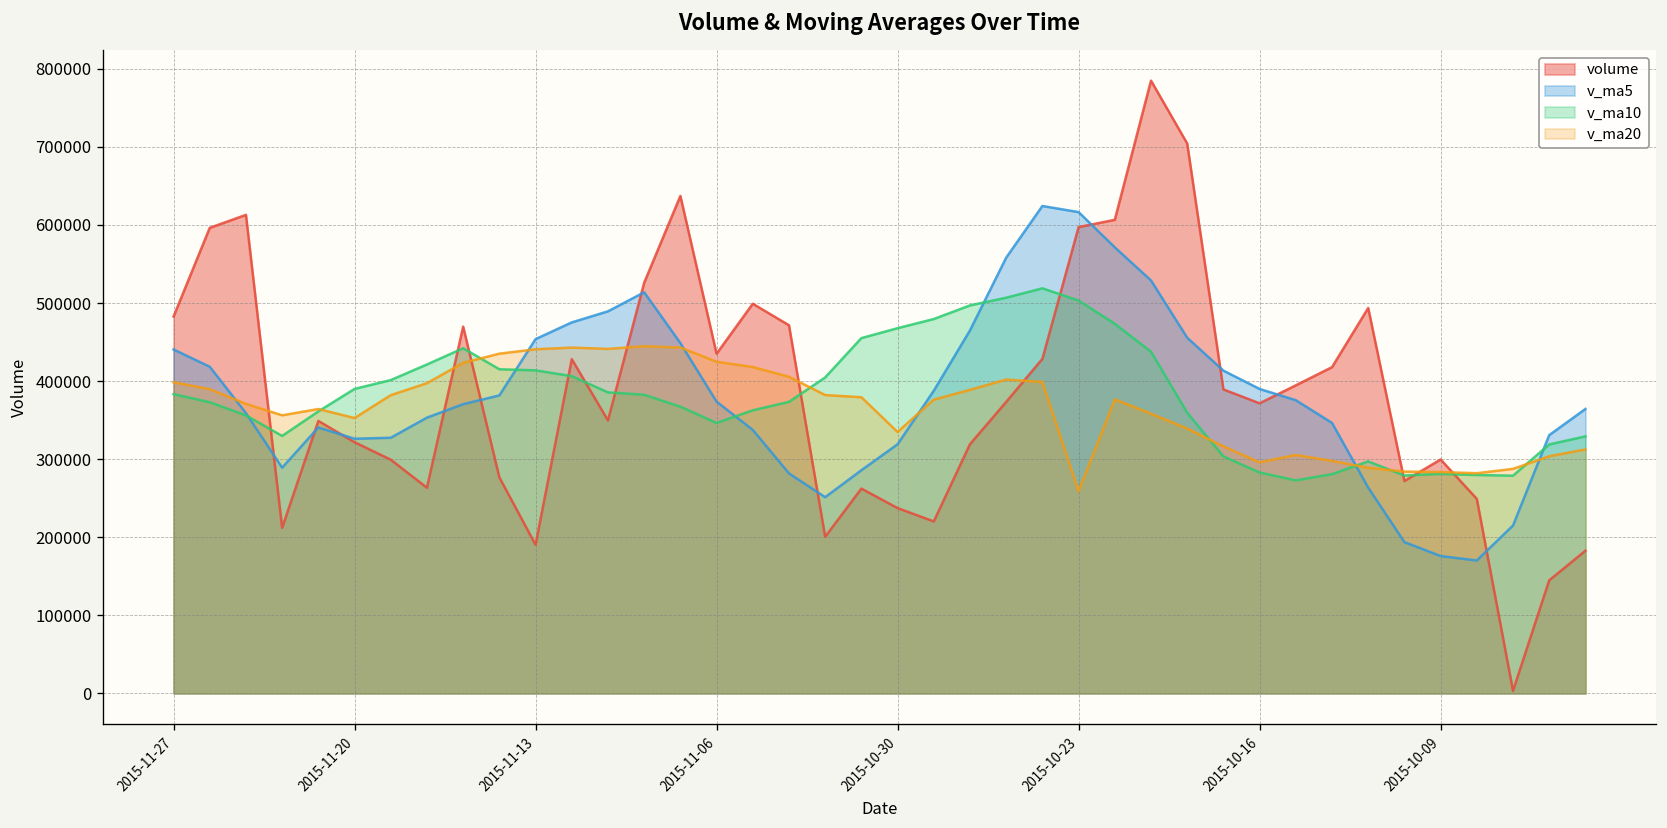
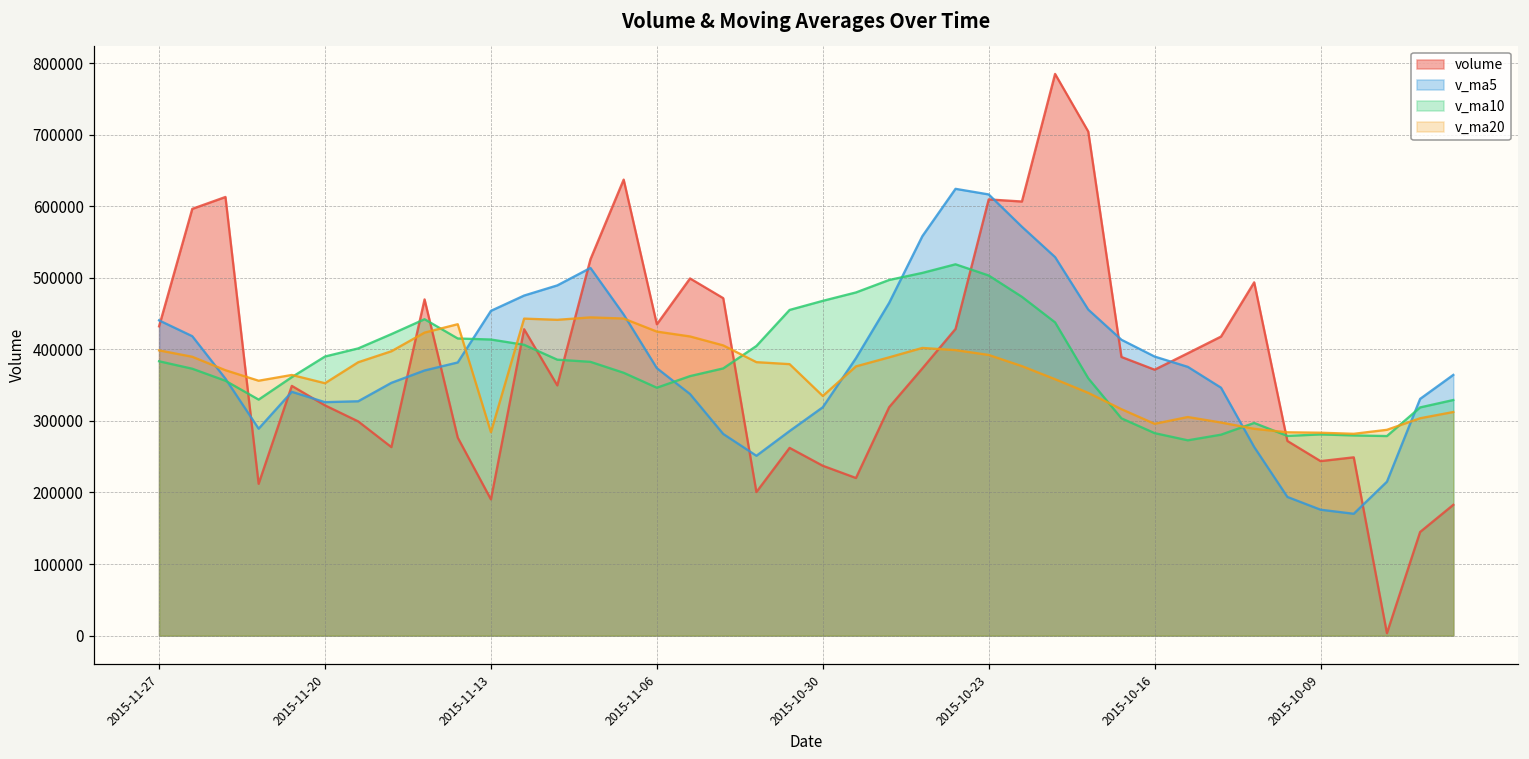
  {
    "volume": {
-     "2015-11-27": 480000,
+     "2015-11-27": 430000,
      "2015-11-20": 320000,
      "2015-11-13": 190000,
      "2015-11-06": 440000,
      "2015-10-30": 240000,
-     "2015-10-23": 600000,
+     "2015-10-23": 610000,
      "2015-10-16": 370000,
-     "2015-10-09": 300000
+     "2015-10-09": 240000
    },
    "v_ma20": {
      "2015-11-27": 400000,
      "2015-11-20": 350000,
-     "2015-11-13": 440000,
+     "2015-11-13": 280000,
      "2015-11-06": 420000,
      "2015-10-30": 330000,
-     "2015-10-23": 260000,
+     "2015-10-23": 390000,
      "2015-10-16": 300000
    }
  }
